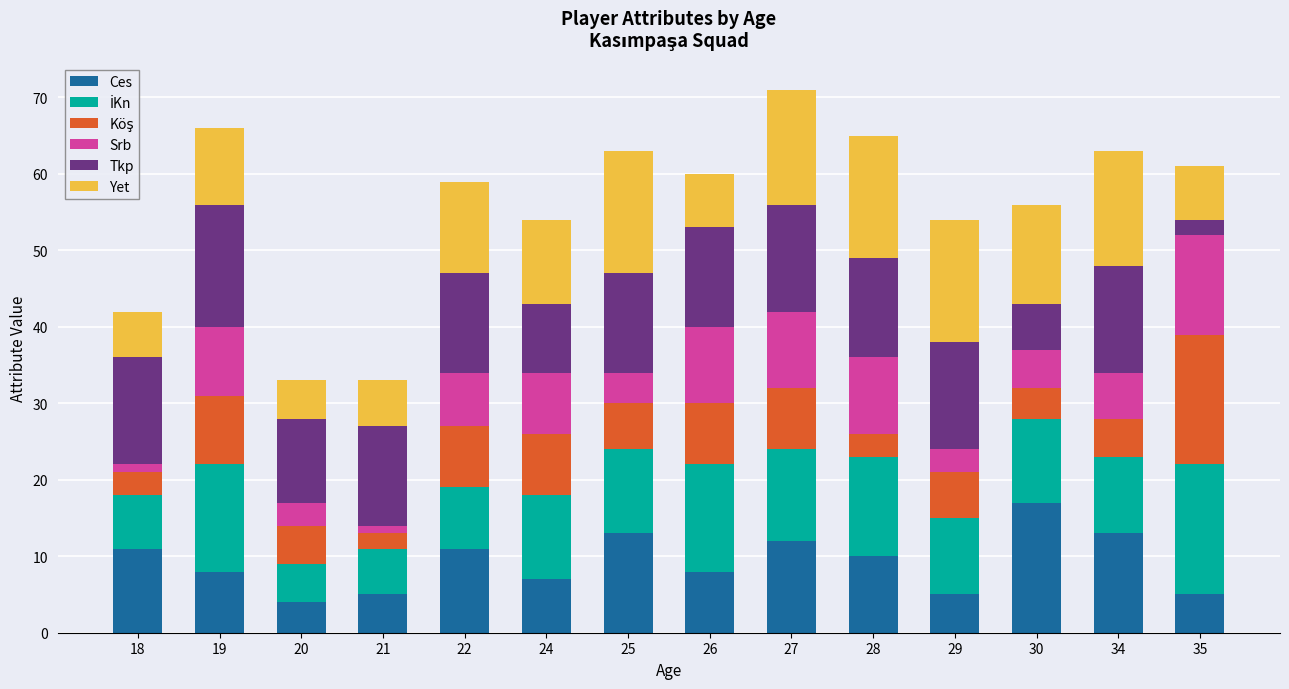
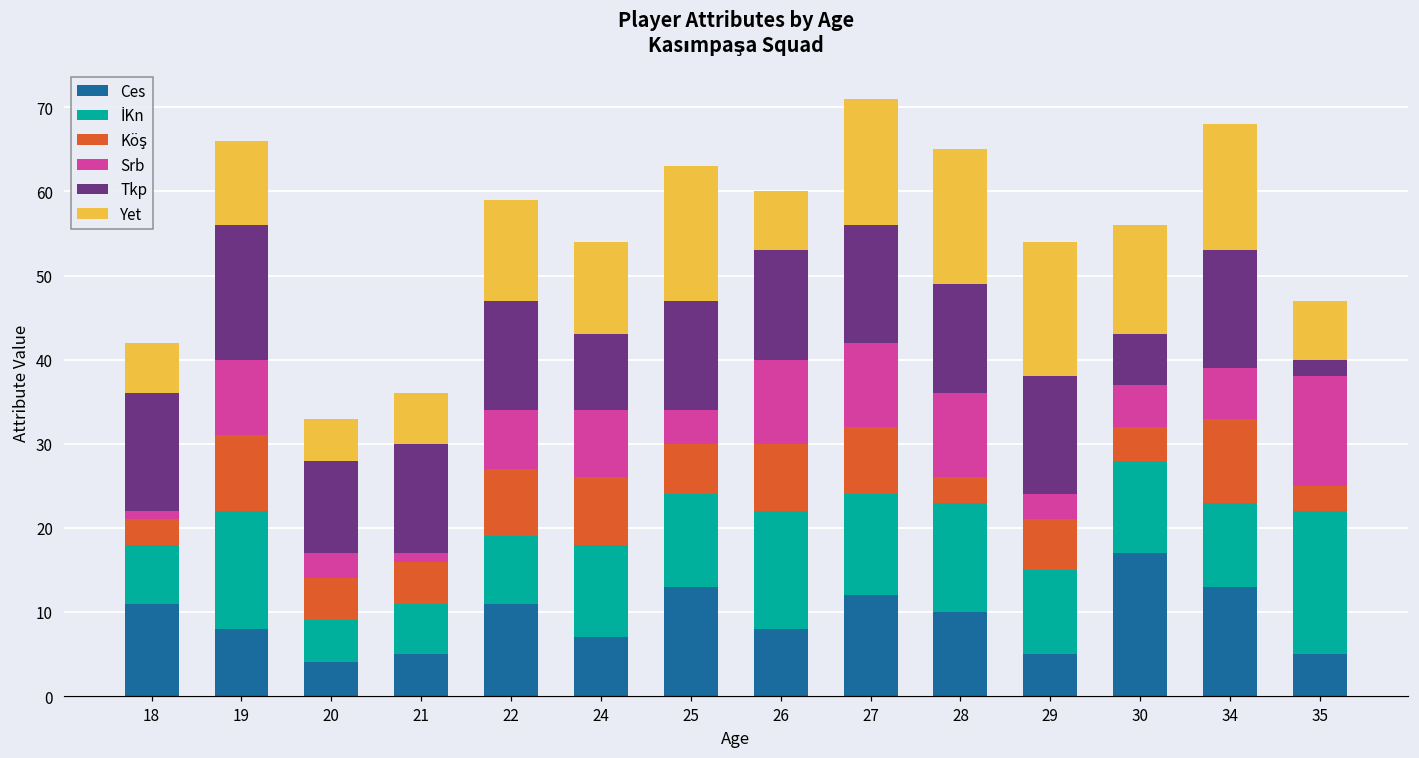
  {
    "Ces": {
      "18": 11,
      "19": 8,
      "20": 4,
      "21": 5,
      "22": 11,
      "24": 7,
      "25": 13,
      "26": 8,
      "27": 12,
      "28": 10,
      "29": 5,
      "30": 17,
      "34": 13,
      "35": 5
    },
    "İKn": {
      "18": 7,
      "19": 14,
      "20": 5,
      "21": 6,
      "22": 8,
      "24": 11,
      "25": 11,
      "26": 14,
      "27": 12,
      "28": 13,
      "29": 10,
      "30": 11,
      "34": 10,
      "35": 17
    },
    "Köş": {
      "18": 3,
      "19": 9,
      "20": 5,
-     "21": 2,
+     "21": 5,
      "22": 8,
      "24": 8,
      "25": 6,
      "26": 8,
      "27": 8,
      "28": 3,
      "29": 6,
      "30": 4,
-     "34": 5,
-     "35": 17
+     "34": 10,
+     "35": 3
    },
    "Srb": {
      "18": 1,
      "19": 9,
      "20": 3,
      "21": 1,
      "22": 7,
      "24": 8,
      "25": 4,
      "26": 10,
      "27": 10,
      "28": 10,
      "29": 3,
      "30": 5,
      "34": 6,
      "35": 13
    },
    "Tkp": {
      "18": 14,
      "19": 16,
      "20": 11,
      "21": 13,
      "22": 13,
      "24": 9,
      "25": 13,
      "26": 13,
      "27": 14,
      "28": 13,
      "29": 14,
      "30": 6,
      "34": 14,
      "35": 2
    },
    "Yet": {
      "18": 6,
      "19": 10,
      "20": 5,
      "21": 6,
      "22": 12,
      "24": 11,
      "25": 16,
      "26": 7,
      "27": 15,
      "28": 16,
      "29": 16,
      "30": 13,
      "34": 15,
      "35": 7
    }
  }
